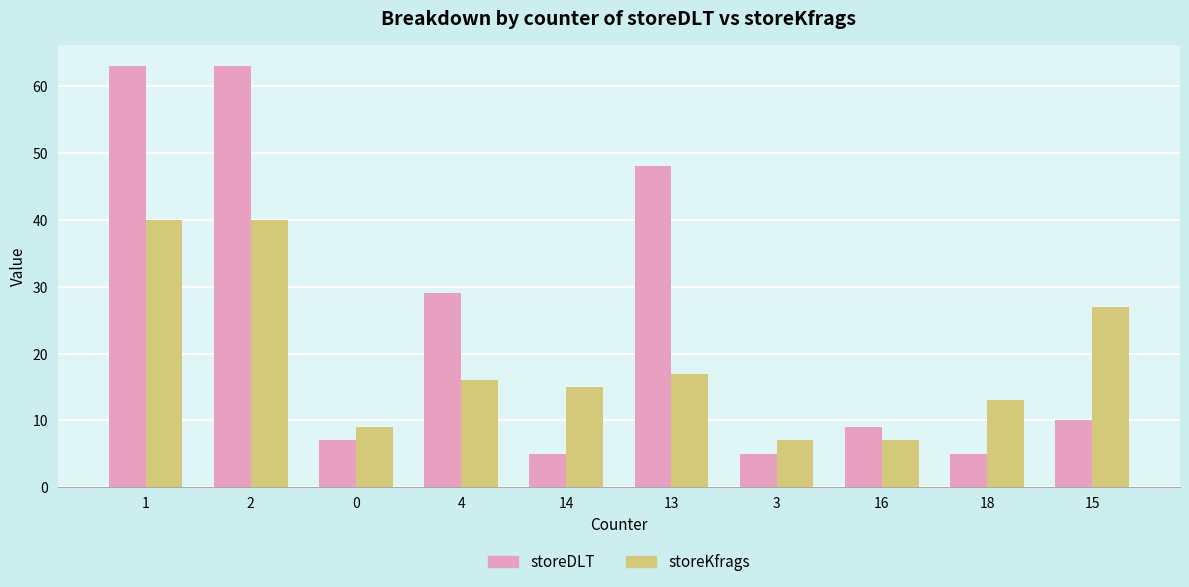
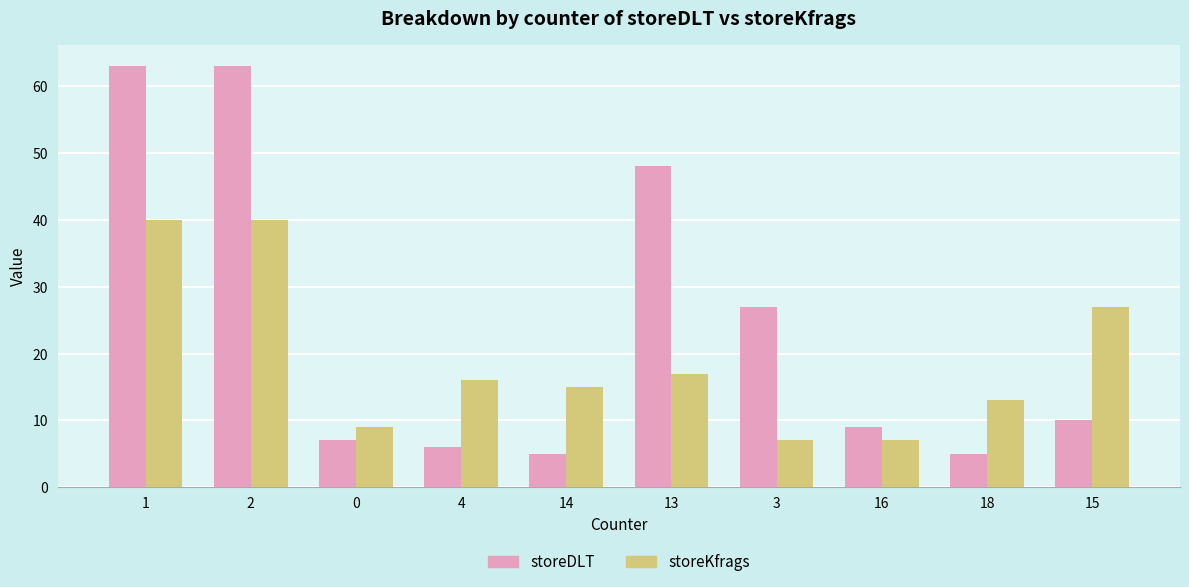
  {
    "storeDLT": {
      "1": 63,
      "2": 63,
      "0": 7,
-     "4": 29,
+     "4": 6,
      "14": 5,
      "13": 48,
-     "3": 5,
+     "3": 27,
      "16": 9,
      "18": 5,
      "15": 10
    },
    "storeKfrags": {
      "1": 40,
      "2": 40,
      "0": 9,
      "4": 16,
      "14": 15,
      "13": 17,
      "3": 7,
      "16": 7,
      "18": 13,
      "15": 27
    }
  }
